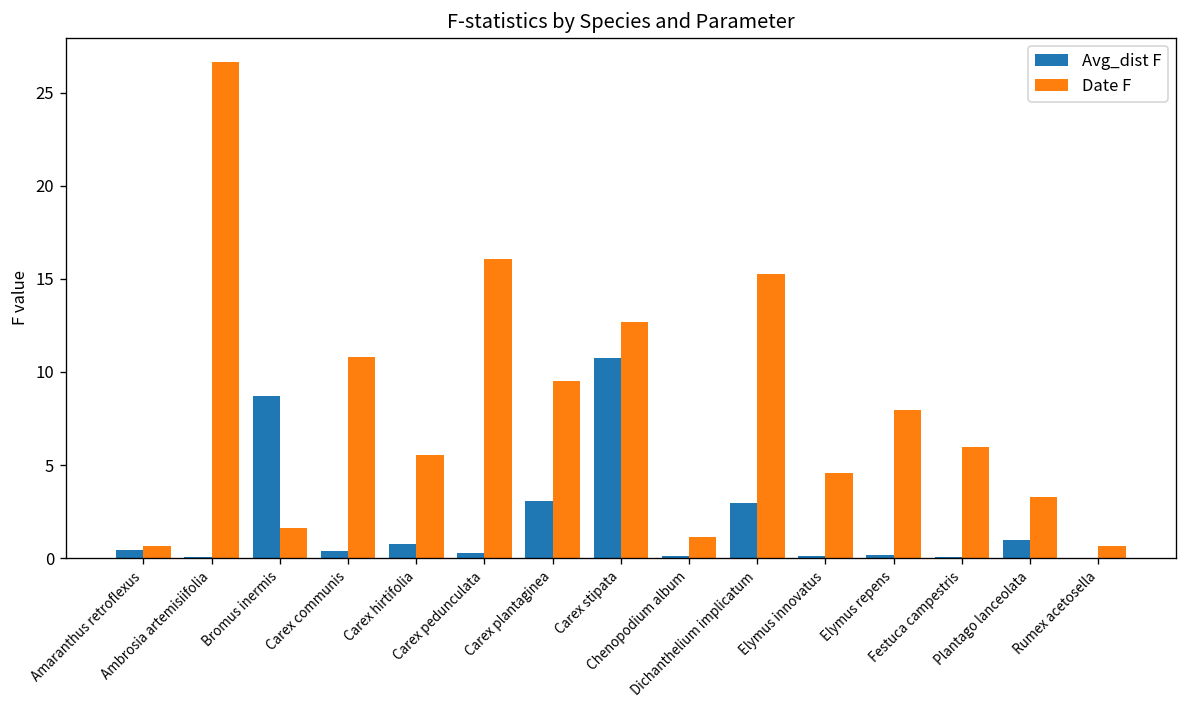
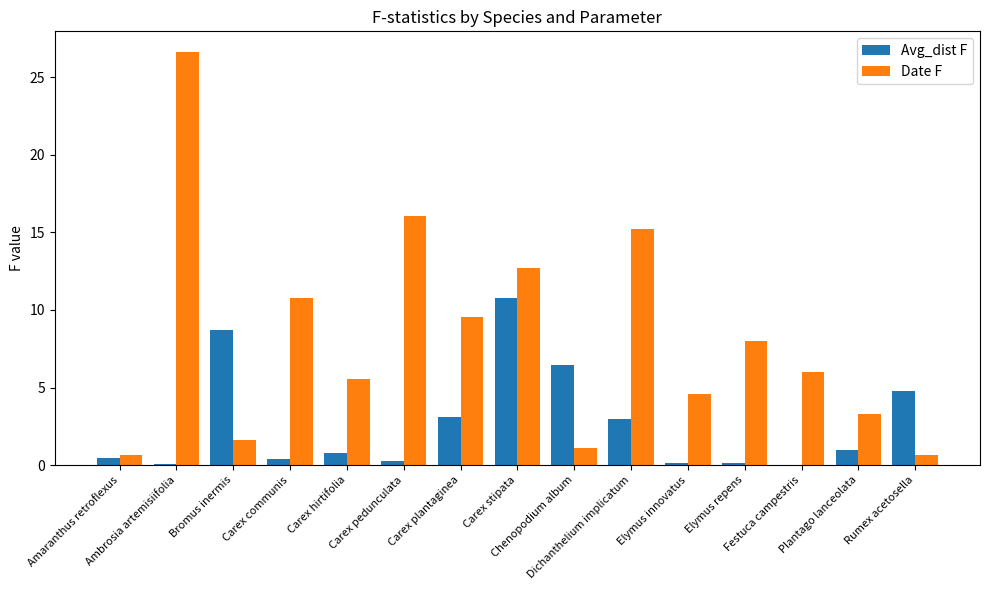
  {
    "Avg_dist F": {
      "Amaranthus retroflexus": 0.4,
      "Bromus inermis": 8.7,
      "Carex communis": 0.4,
      "Carex hirtifolia": 0.7,
      "Carex pedunculata": 0.3,
      "Carex plantaginea": 3.1,
      "Carex stipata": 10.8,
-     "Chenopodium album": 0.1,
+     "Chenopodium album": 6.5,
      "Dichanthelium implicatum": 3.0,
      "Elymus repens": 0.2,
      "Plantago lanceolata": 0.9,
-     "Rumex acetosella": 0.0
+     "Rumex acetosella": 4.8
    },
    "Date F": {
      "Amaranthus retroflexus": 0.6,
      "Ambrosia artemisiifolia": 26.6,
      "Bromus inermis": 1.6,
      "Carex communis": 10.8,
      "Carex hirtifolia": 5.5,
      "Carex pedunculata": 16.1,
      "Carex plantaginea": 9.5,
      "Carex stipata": 12.7,
      "Chenopodium album": 1.1,
      "Dichanthelium implicatum": 15.2,
      "Elymus innovatus": 4.6,
      "Elymus repens": 8.0,
      "Festuca campestris": 6.0,
      "Plantago lanceolata": 3.3,
      "Rumex acetosella": 0.6
    }
  }
